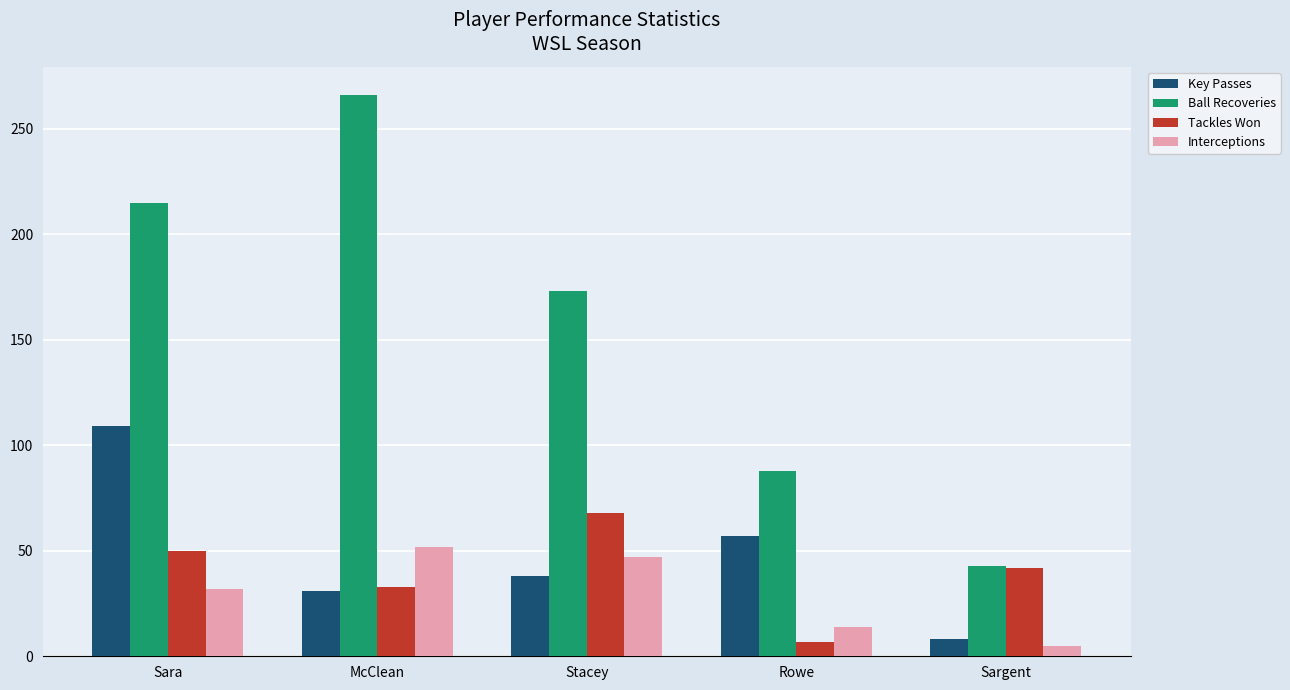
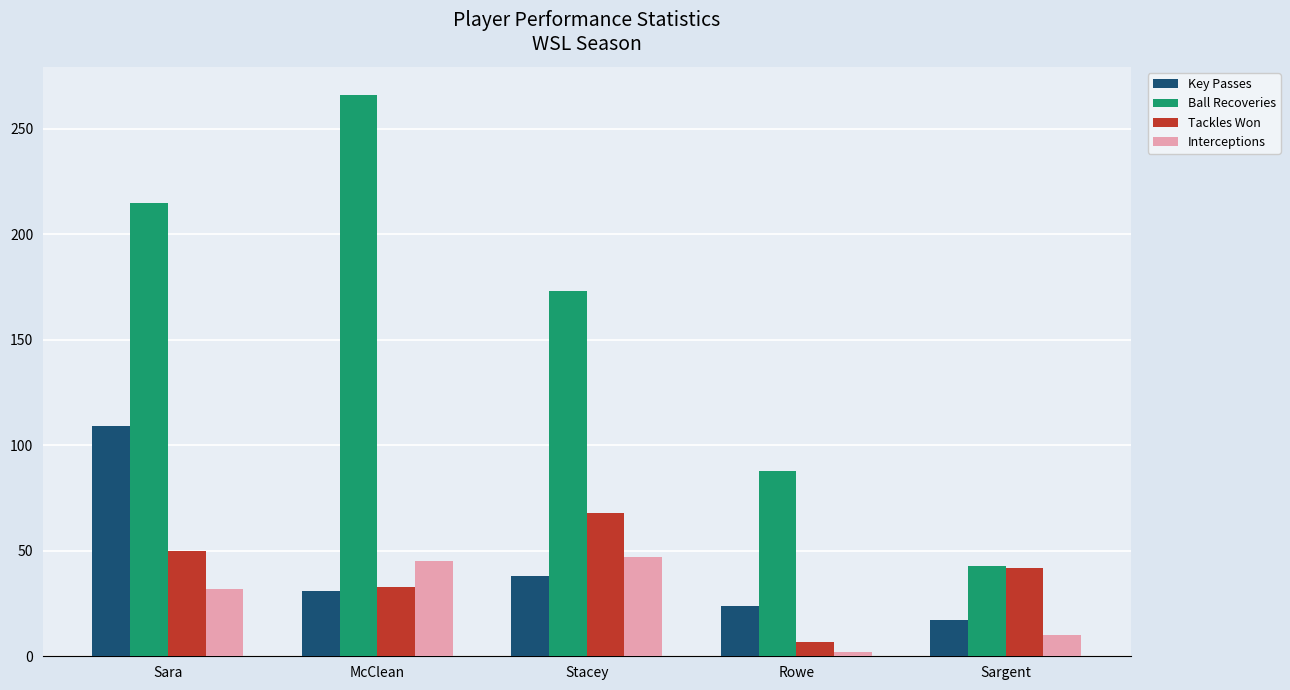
  {
    "Key Passes": {
      "Sara": 109,
      "McClean": 31,
      "Stacey": 38,
-     "Rowe": 57,
-     "Sargent": 8
+     "Rowe": 24,
+     "Sargent": 17
    },
    "Ball Recoveries": {
      "Sara": 215,
      "McClean": 266,
      "Stacey": 173,
      "Rowe": 88,
      "Sargent": 43
    },
    "Tackles Won": {
      "Sara": 50,
      "McClean": 33,
      "Stacey": 68,
      "Rowe": 7,
      "Sargent": 42
    },
    "Interceptions": {
      "Sara": 32,
-     "McClean": 52,
+     "McClean": 45,
      "Stacey": 47,
-     "Rowe": 14,
-     "Sargent": 5
+     "Rowe": 2,
+     "Sargent": 10
    }
  }
